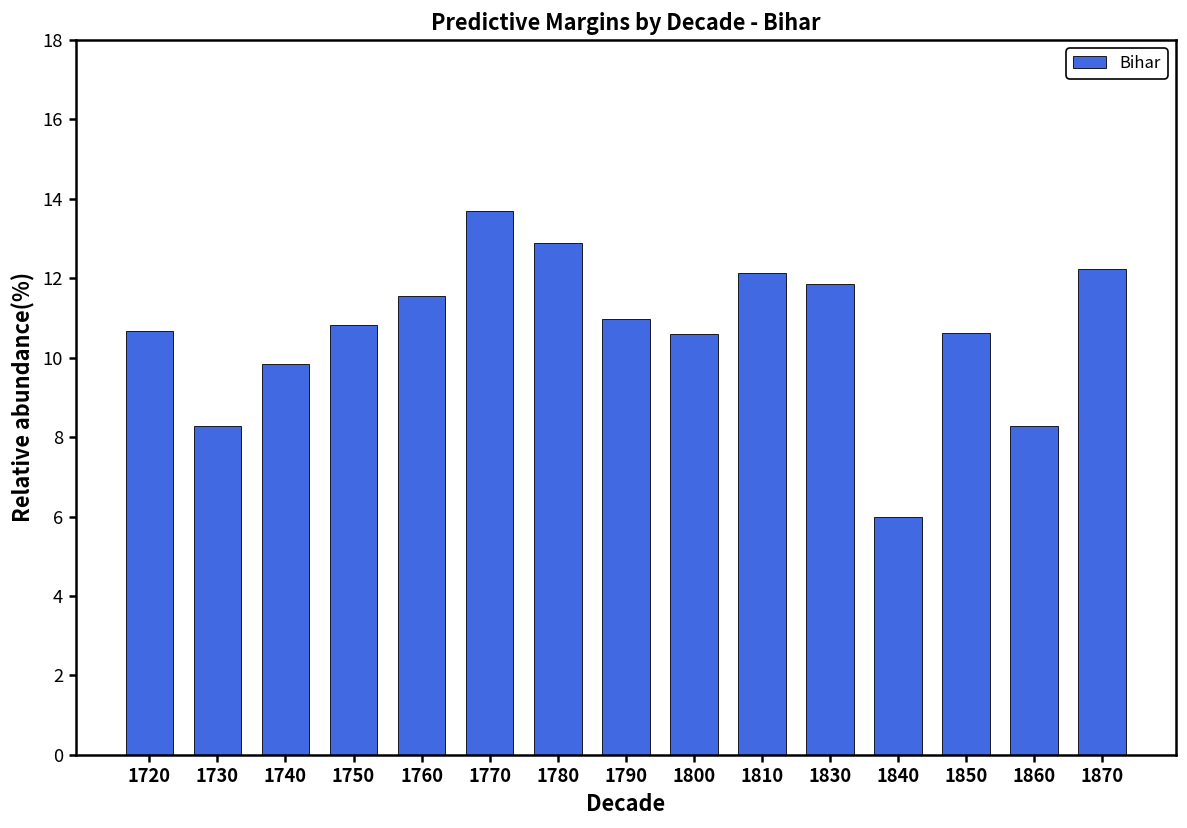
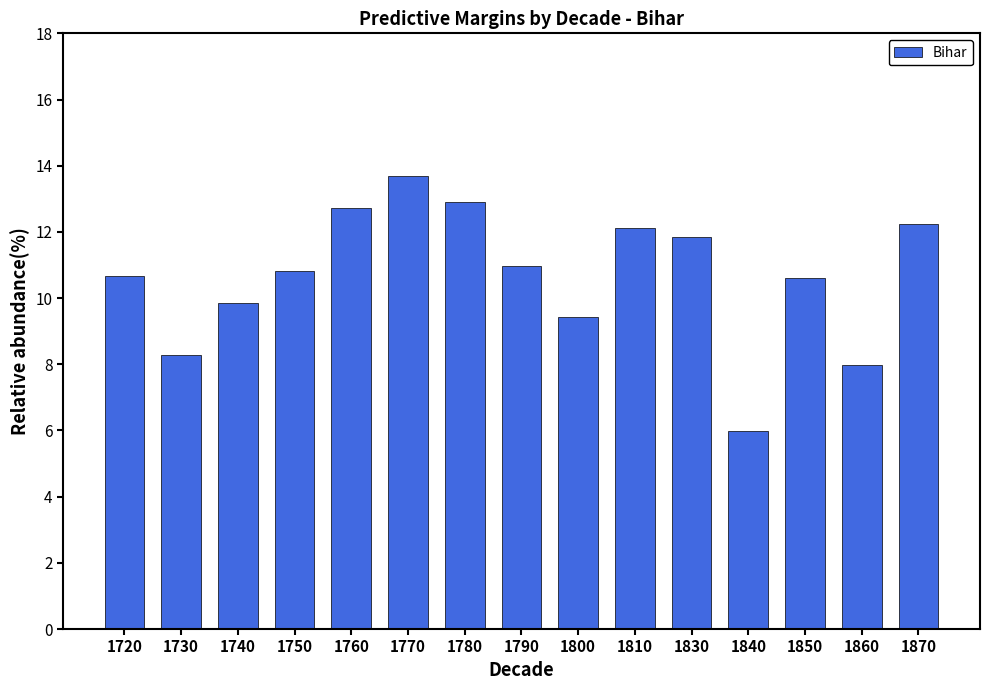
  {
    "1720": 10.7,
    "1730": 8.3,
    "1740": 9.8,
    "1750": 10.8,
-   "1760": 11.5,
+   "1760": 12.7,
    "1770": 13.7,
    "1780": 12.9,
    "1790": 11.0,
-   "1800": 10.6,
+   "1800": 9.4,
    "1810": 12.1,
    "1830": 11.8,
    "1840": 6.0,
    "1850": 10.6,
-   "1860": 8.3,
+   "1860": 8.0,
    "1870": 12.2
  }
